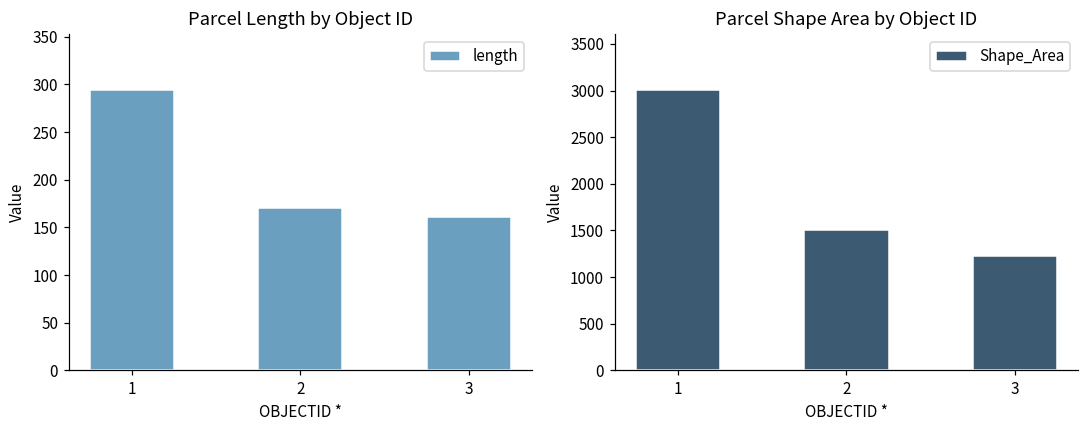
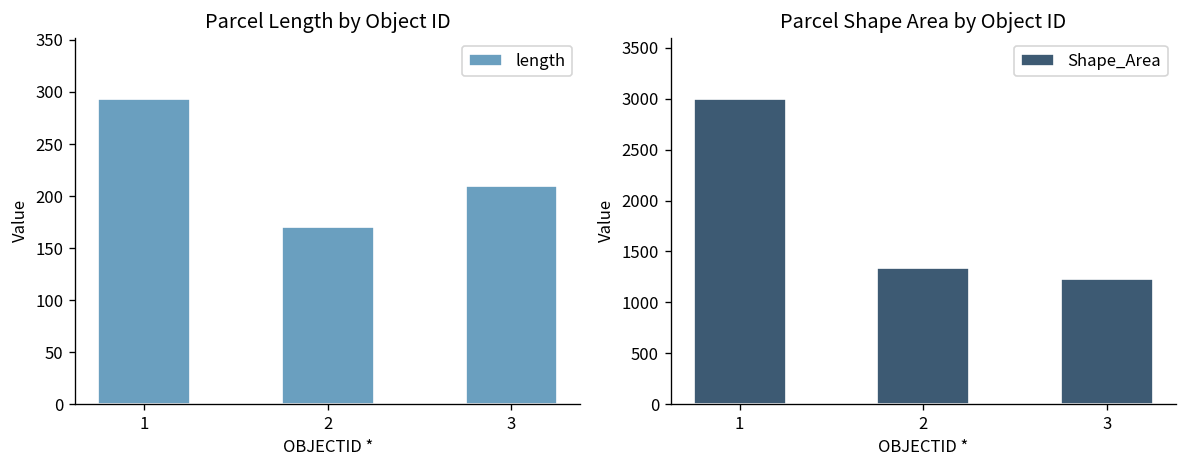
  {
    "Parcel Length by Object ID": {
      "1": 290,
      "2": 170,
-     "3": 160
+     "3": 210
    },
    "Parcel Shape Area by Object ID": {
      "1": 3000,
-     "2": 1500,
+     "2": 1300,
      "3": 1200
    }
  }
